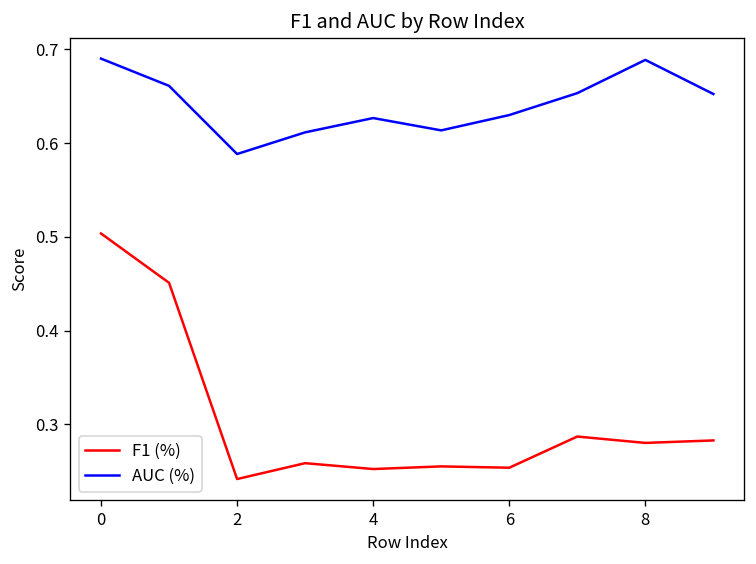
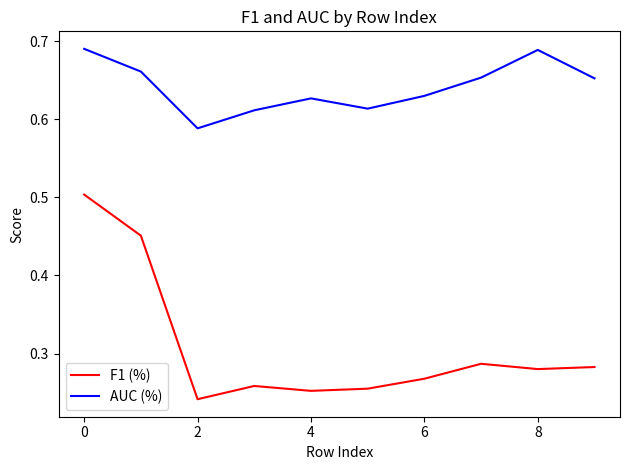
  {
    "F1 (%)": {
      "0": 0.50,
      "2": 0.24,
      "4": 0.25,
-     "6": 0.25,
+     "6": 0.27,
      "8": 0.28
    },
    "AUC (%)": {
      "0": 0.69,
      "2": 0.59,
      "4": 0.63,
      "6": 0.63,
      "8": 0.69
    }
  }
